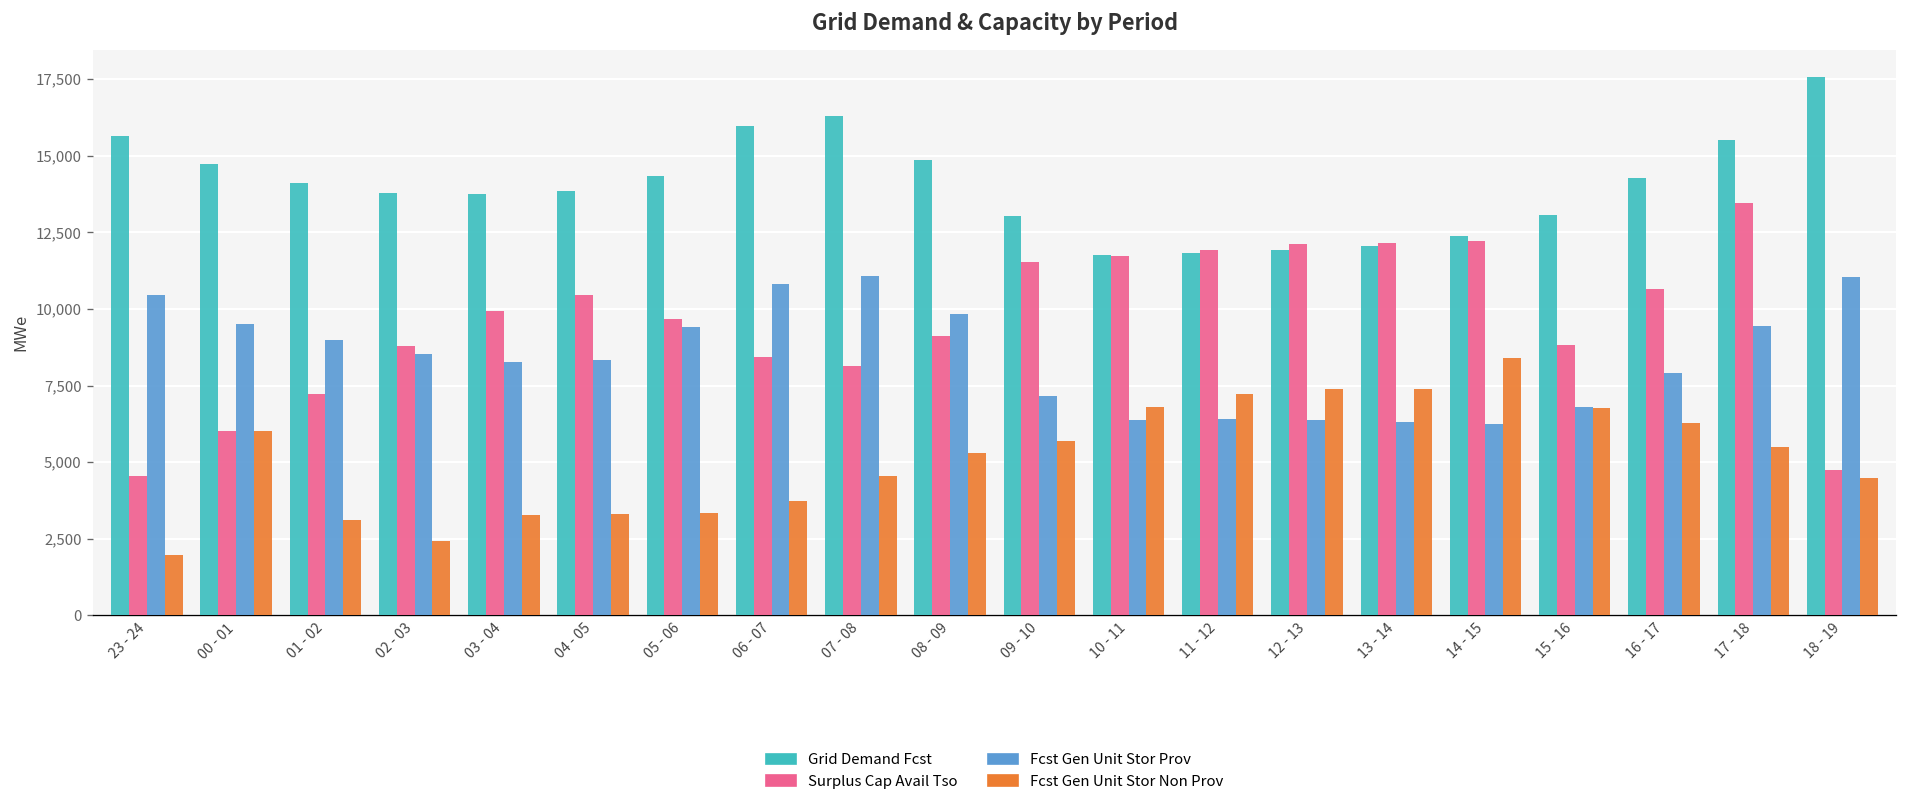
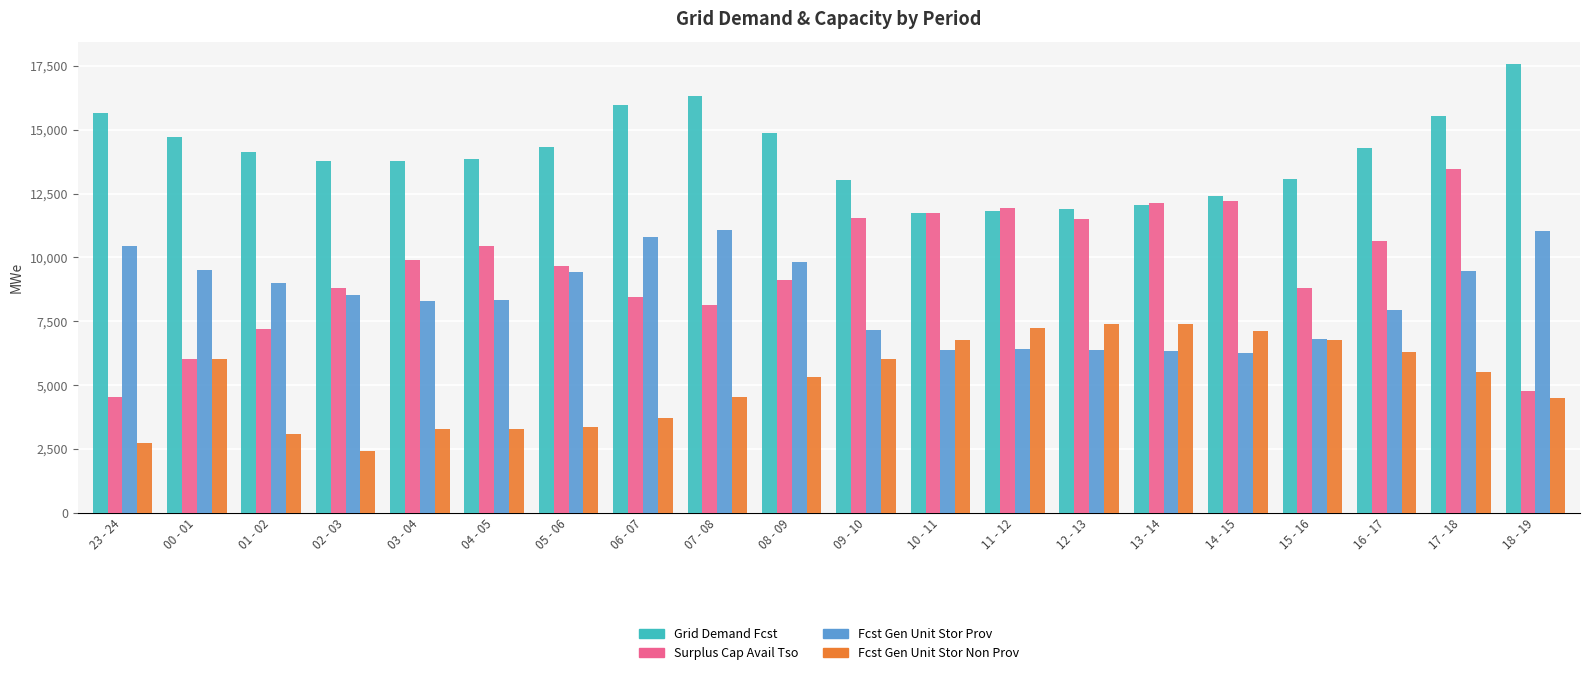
  {
    "Surplus Cap Avail Tso": {
      "23 - 24": "4,500",
      "00 - 01": "6,000",
      "01 - 02": "7,200",
      "02 - 03": "8,800",
      "03 - 04": "9,900",
      "04 - 05": "10,500",
      "05 - 06": "9,700",
      "06 - 07": "8,400",
      "07 - 08": "8,100",
      "08 - 09": "9,100",
      "09 - 10": "11,500",
      "10 - 11": "11,700",
      "11 - 12": "11,900",
-     "12 - 13": "12,100",
+     "12 - 13": "11,500",
      "13 - 14": "12,100",
      "14 - 15": "12,200",
      "15 - 16": "8,800",
      "16 - 17": "10,600",
      "17 - 18": "13,400",
      "18 - 19": "4,800"
    },
    "Fcst Gen Unit Stor Non Prov": {
-     "23 - 24": "2,000",
+     "23 - 24": "2,700",
      "00 - 01": "6,000",
      "01 - 02": "3,100",
      "02 - 03": "2,400",
      "03 - 04": "3,300",
      "04 - 05": "3,300",
      "05 - 06": "3,300",
      "06 - 07": "3,700",
      "07 - 08": "4,600",
      "08 - 09": "5,300",
-     "09 - 10": "5,700",
+     "09 - 10": "6,000",
      "10 - 11": "6,800",
      "11 - 12": "7,200",
      "12 - 13": "7,400",
      "13 - 14": "7,400",
-     "14 - 15": "8,400",
+     "14 - 15": "7,100",
      "15 - 16": "6,800",
      "16 - 17": "6,300",
      "17 - 18": "5,500",
      "18 - 19": "4,500"
    }
  }
